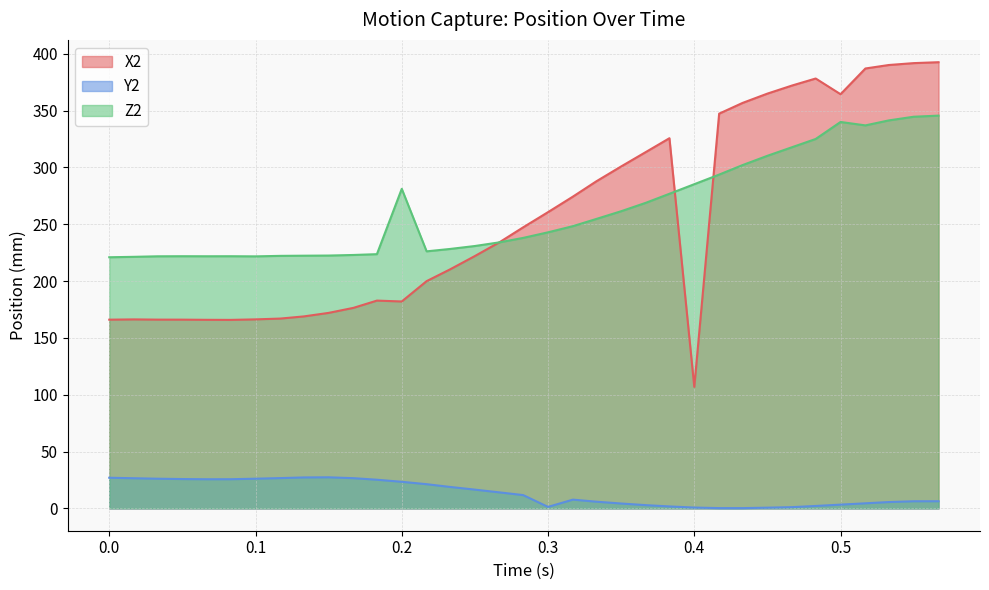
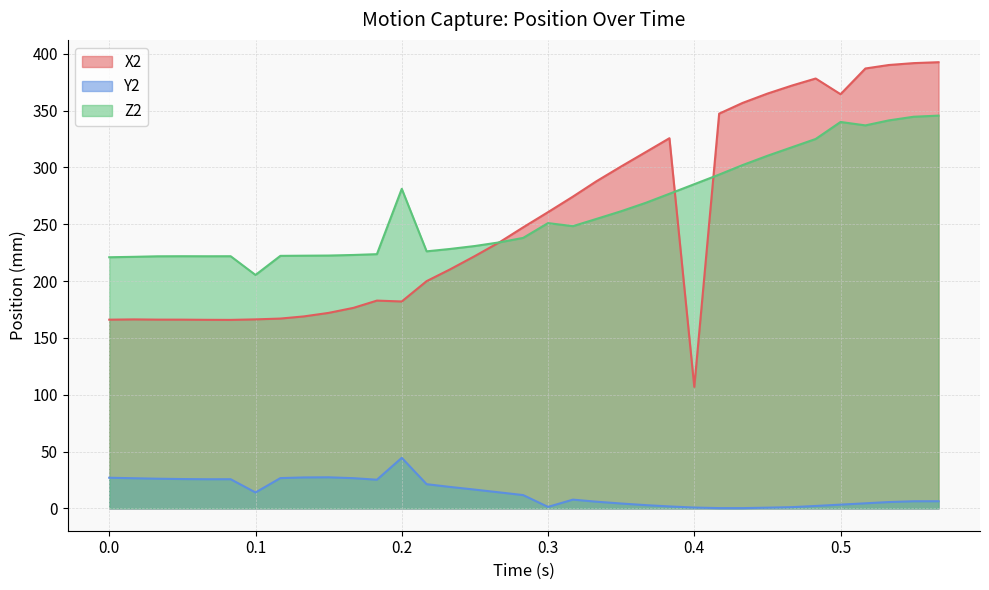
  {
    "X2": {
      "0.0": 166,
      "0.1": 166,
      "0.2": 182,
      "0.3": 261,
      "0.4": 107,
      "0.5": 364
    },
    "Y2": {
      "0.0": 27,
-     "0.1": 26,
-     "0.2": 23,
+     "0.1": 14,
+     "0.2": 44,
      "0.3": 1,
      "0.4": 1,
      "0.5": 3
    },
    "Z2": {
      "0.0": 221,
-     "0.1": 222,
+     "0.1": 205,
      "0.2": 281,
-     "0.3": 243,
+     "0.3": 251,
      "0.4": 285,
      "0.5": 340
    }
  }
